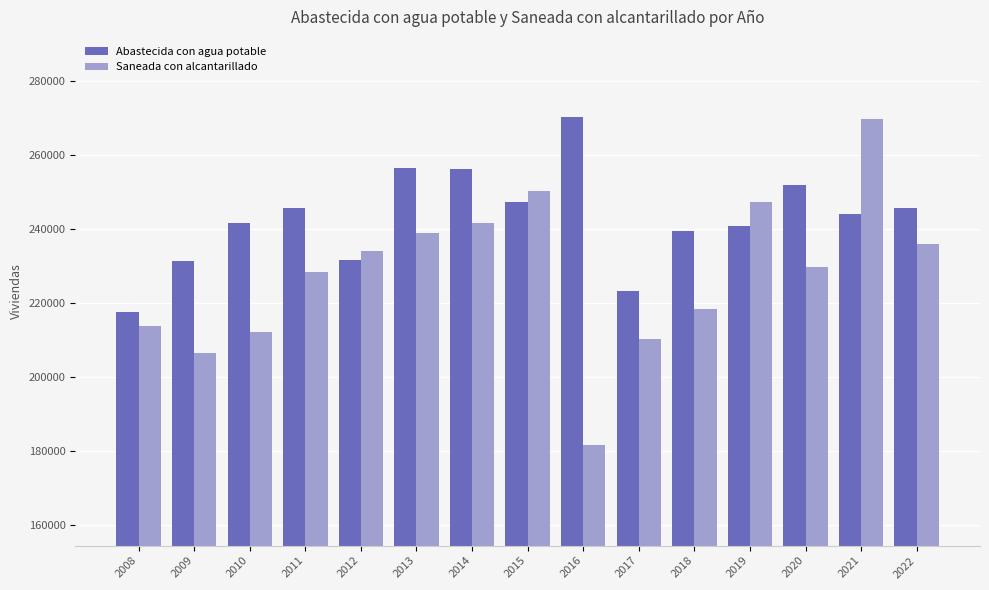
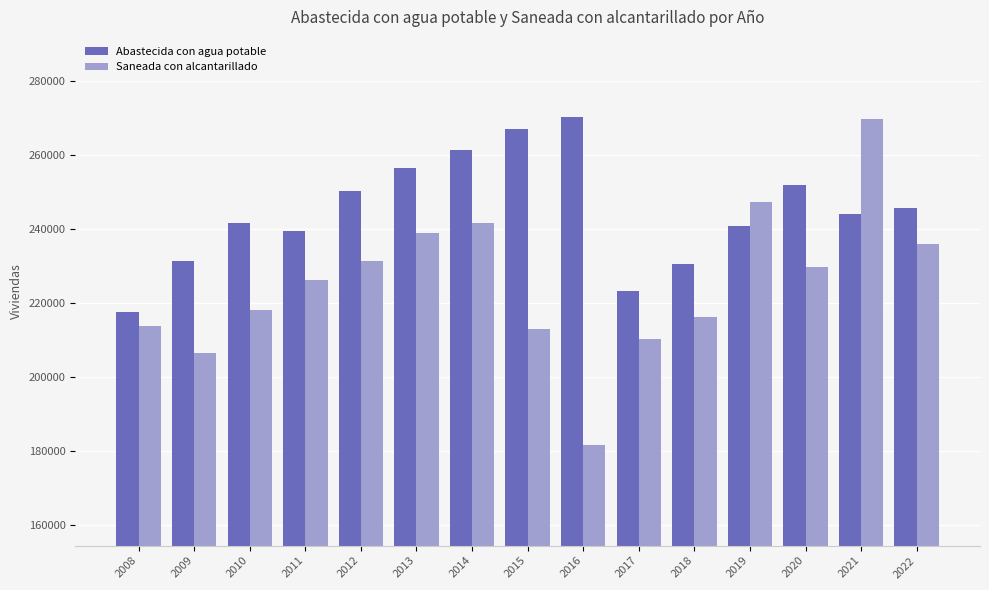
  {
    "Abastecida con agua potable": {
      "2008": 218000,
      "2009": 231000,
      "2010": 242000,
-     "2011": 246000,
-     "2012": 232000,
+     "2011": 239000,
+     "2012": 250000,
      "2013": 257000,
-     "2014": 256000,
-     "2015": 247000,
+     "2014": 261000,
+     "2015": 267000,
      "2016": 270000,
      "2017": 223000,
-     "2018": 239000,
+     "2018": 231000,
      "2019": 241000,
      "2020": 252000,
      "2021": 244000,
      "2022": 246000
    },
    "Saneada con alcantarillado": {
      "2008": 214000,
      "2009": 207000,
-     "2010": 212000,
-     "2011": 228000,
-     "2012": 234000,
+     "2010": 218000,
+     "2011": 226000,
+     "2012": 231000,
      "2013": 239000,
      "2014": 242000,
-     "2015": 250000,
+     "2015": 213000,
      "2016": 182000,
      "2017": 210000,
-     "2018": 218000,
+     "2018": 216000,
      "2019": 247000,
      "2020": 230000,
      "2021": 270000,
      "2022": 236000
    }
  }
